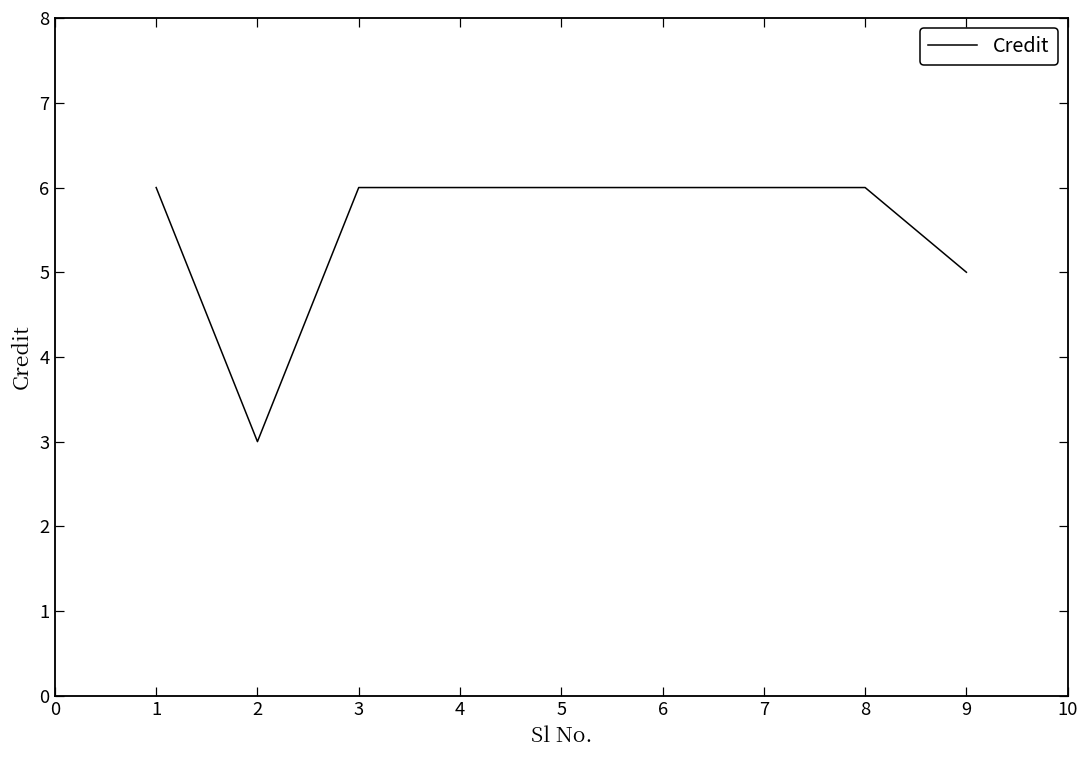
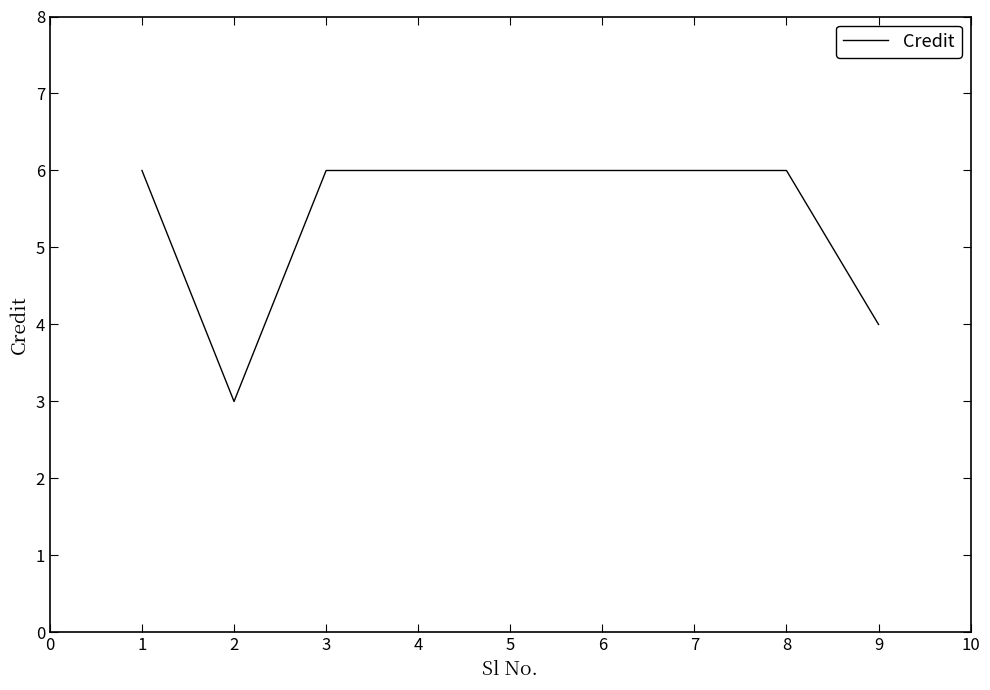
  {
    "1": 6,
    "2": 3,
    "3": 6,
    "4": 6,
    "5": 6,
    "6": 6,
    "7": 6,
    "8": 6,
-   "9": 5
+   "9": 4
  }
